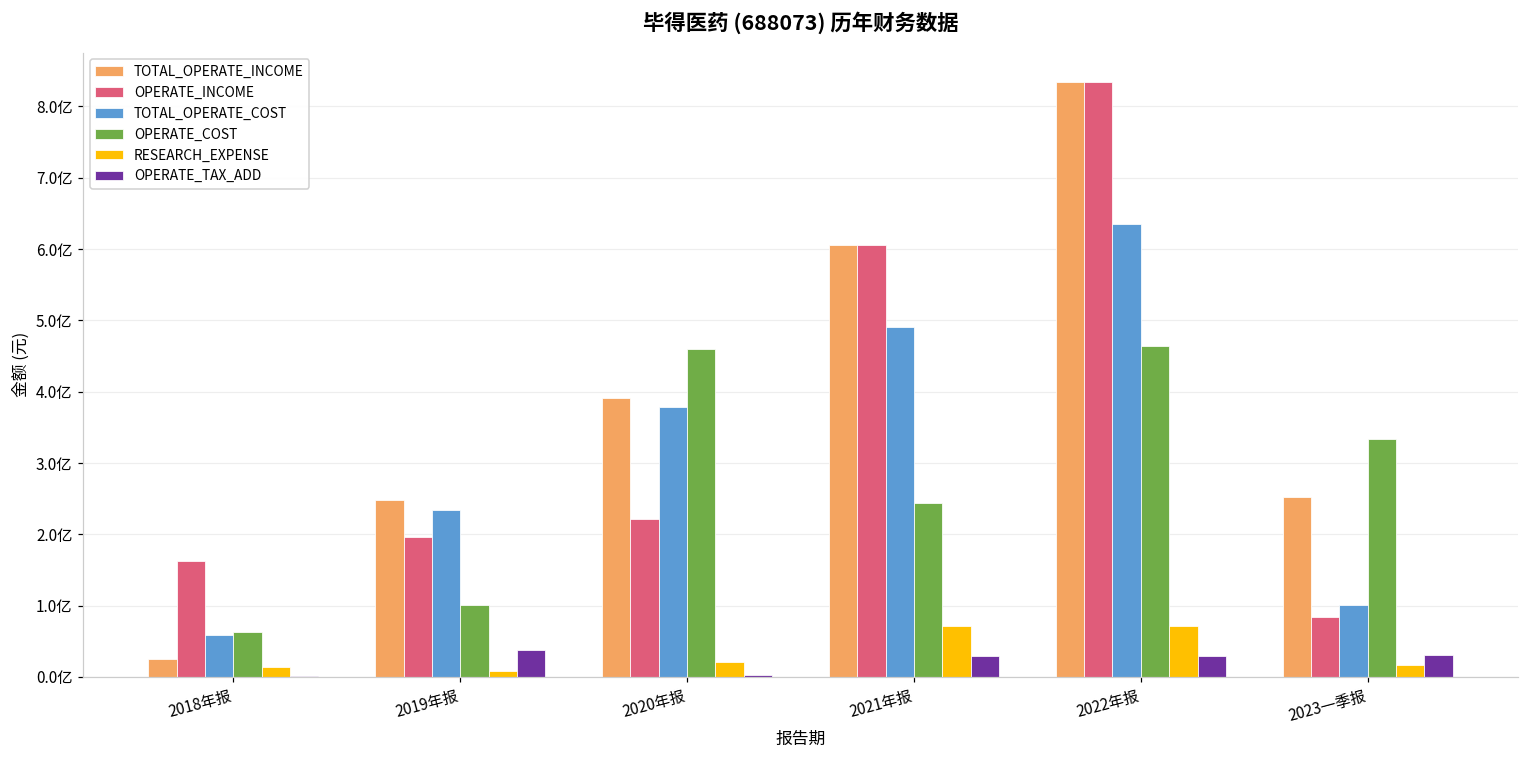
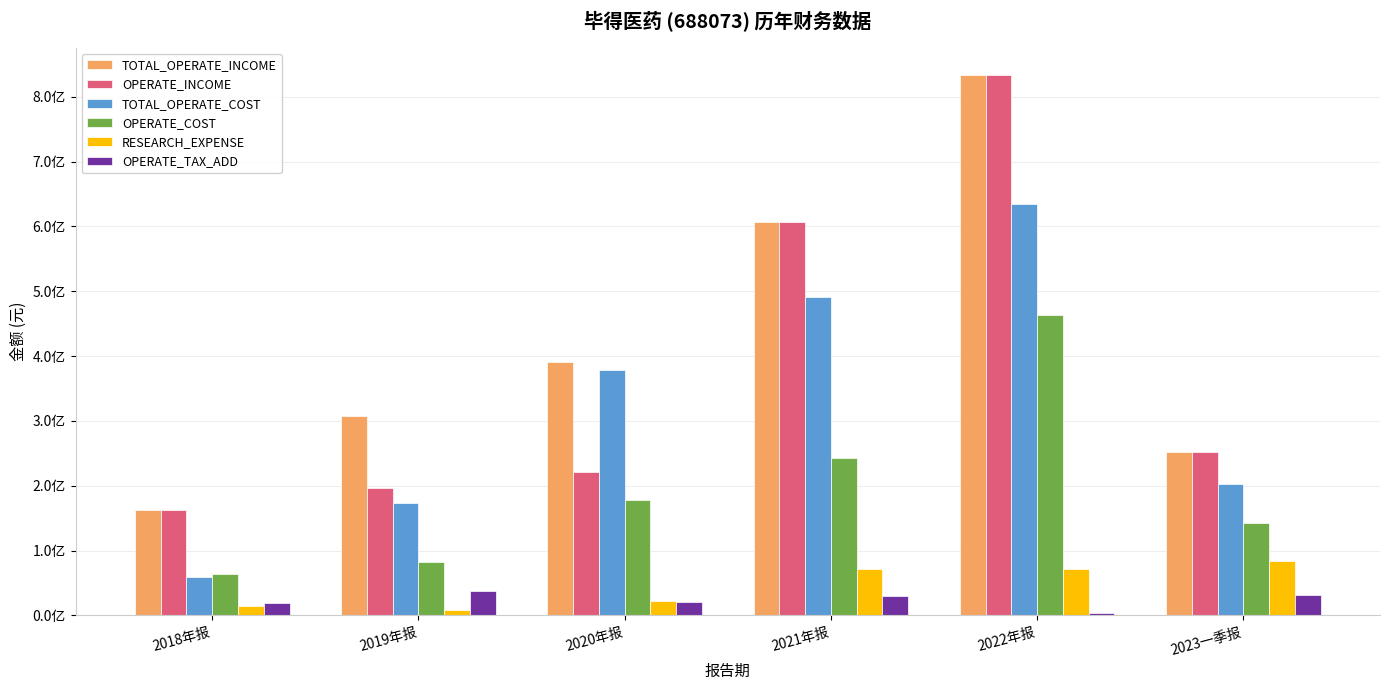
  {
    "TOTAL_OPERATE_INCOME": {
-     "2018年报": "0.3亿",
-     "2019年报": "2.5亿",
+     "2018年报": "1.6亿",
+     "2019年报": "3.1亿",
      "2020年报": "3.9亿",
      "2021年报": "6.1亿",
      "2022年报": "8.3亿",
      "2023一季报": "2.5亿"
    },
    "OPERATE_INCOME": {
      "2018年报": "1.6亿",
      "2019年报": "2.0亿",
      "2020年报": "2.2亿",
      "2021年报": "6.1亿",
      "2022年报": "8.3亿",
-     "2023一季报": "0.8亿"
+     "2023一季报": "2.5亿"
    },
    "TOTAL_OPERATE_COST": {
      "2018年报": "0.6亿",
-     "2019年报": "2.3亿",
+     "2019年报": "1.7亿",
      "2020年报": "3.8亿",
      "2021年报": "4.9亿",
      "2022年报": "6.3亿",
-     "2023一季报": "1.0亿"
+     "2023一季报": "2.0亿"
    },
    "OPERATE_COST": {
      "2018年报": "0.6亿",
-     "2019年报": "1.0亿",
-     "2020年报": "4.6亿",
+     "2019年报": "0.8亿",
+     "2020年报": "1.8亿",
      "2021年报": "2.4亿",
      "2022年报": "4.6亿",
-     "2023一季报": "3.3亿"
+     "2023一季报": "1.4亿"
    },
    "RESEARCH_EXPENSE": {
      "2018年报": "0.1亿",
      "2019年报": "0.1亿",
      "2020年报": "0.2亿",
      "2021年报": "0.7亿",
      "2022年报": "0.7亿",
-     "2023一季报": "0.2亿"
+     "2023一季报": "0.8亿"
    },
    "OPERATE_TAX_ADD": {
-     "2018年报": "0.0亿",
+     "2018年报": "0.2亿",
      "2019年报": "0.4亿",
-     "2020年报": "0.0亿",
+     "2020年报": "0.2亿",
      "2021年报": "0.3亿",
-     "2022年报": "0.3亿",
+     "2022年报": "0.0亿",
      "2023一季报": "0.3亿"
    }
  }
